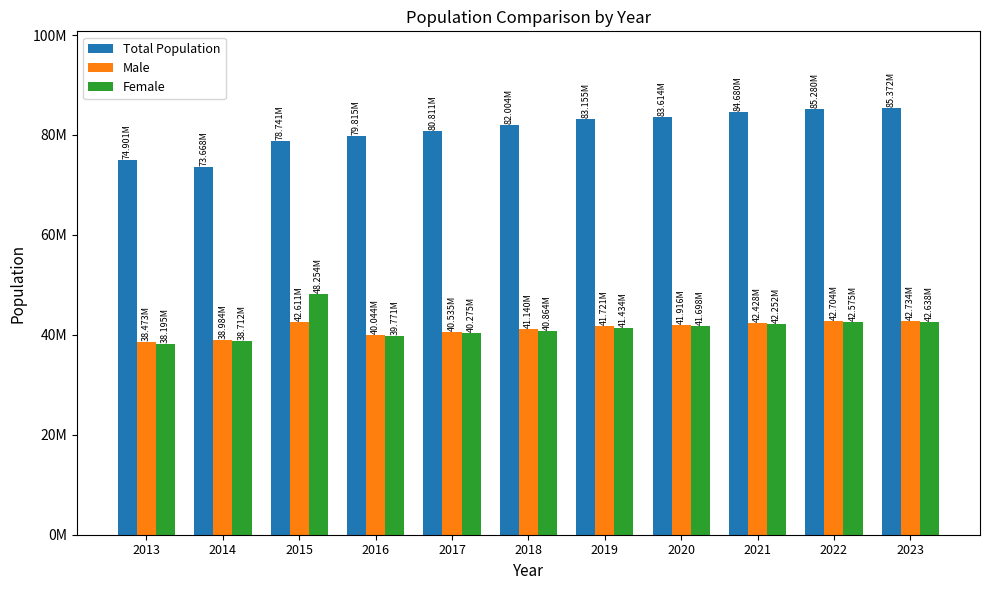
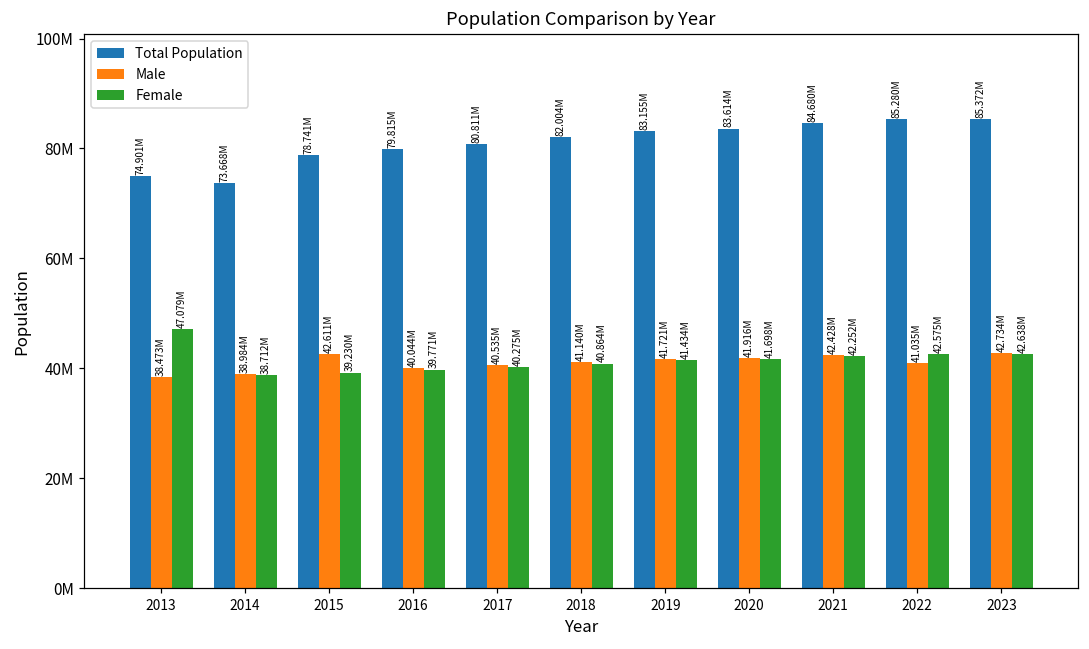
  {
    "Total Population": {
      "2013": "74.901M",
      "2014": "73.668M",
      "2015": "78.741M",
      "2016": "79.815M",
      "2017": "80.811M",
      "2018": "82.004M",
      "2019": "83.155M",
      "2020": "83.614M",
      "2021": "84.680M",
      "2022": "85.280M",
      "2023": "85.372M"
    },
    "Male": {
      "2013": "38.473M",
      "2014": "38.984M",
      "2015": "42.611M",
      "2016": "40.044M",
      "2017": "40.535M",
      "2018": "41.140M",
      "2019": "41.721M",
      "2020": "41.916M",
      "2021": "42.428M",
-     "2022": "42.704M",
+     "2022": "41.035M",
      "2023": "42.734M"
    },
    "Female": {
-     "2013": "38.195M",
+     "2013": "47.079M",
      "2014": "38.712M",
-     "2015": "48.254M",
+     "2015": "39.230M",
      "2016": "39.771M",
      "2017": "40.275M",
      "2018": "40.864M",
      "2019": "41.434M",
      "2020": "41.698M",
      "2021": "42.252M",
      "2022": "42.575M",
      "2023": "42.638M"
    }
  }
